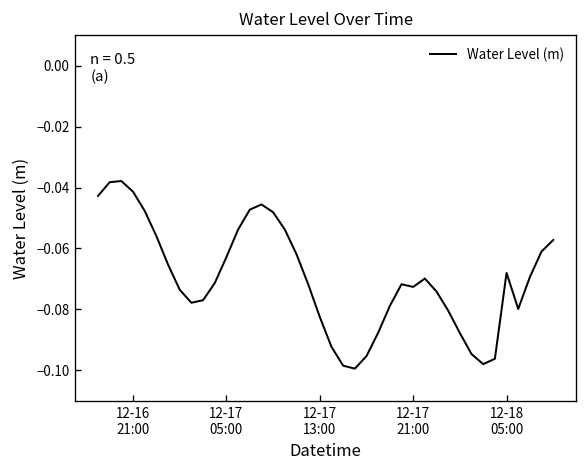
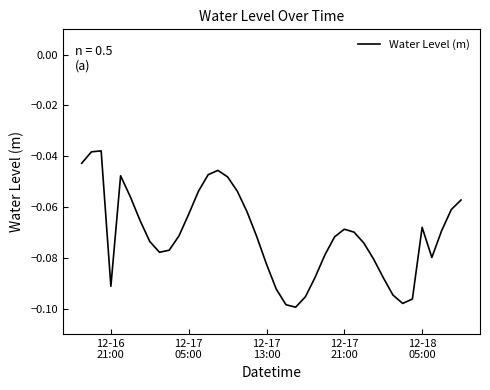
  {
-   "12-16 21:00": -0.041,
+   "12-16 21:00": -0.091,
    "12-17 05:00": -0.063,
    "12-17 13:00": -0.082,
-   "12-17 21:00": -0.073,
+   "12-17 21:00": -0.069,
    "12-18 05:00": -0.068
  }
